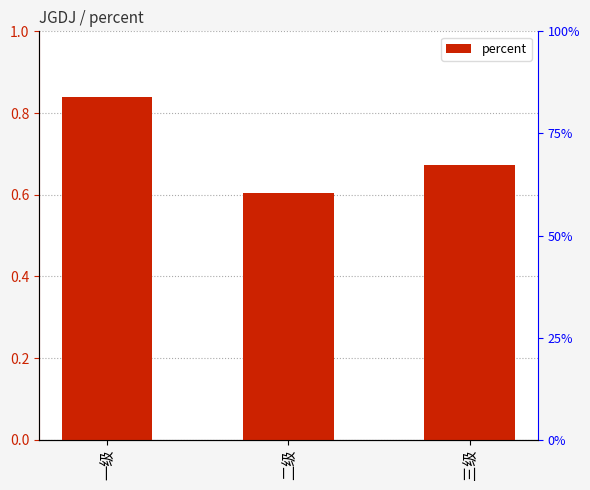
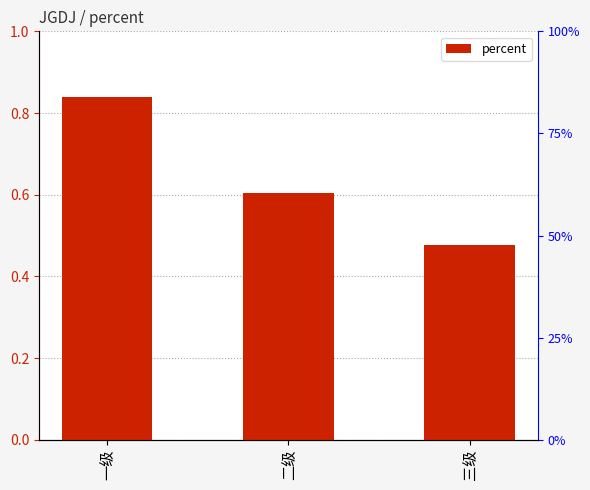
  {
    "一级": 0.84,
    "二级": 0.60,
-   "三级": 0.67
+   "三级": 0.48
  }
